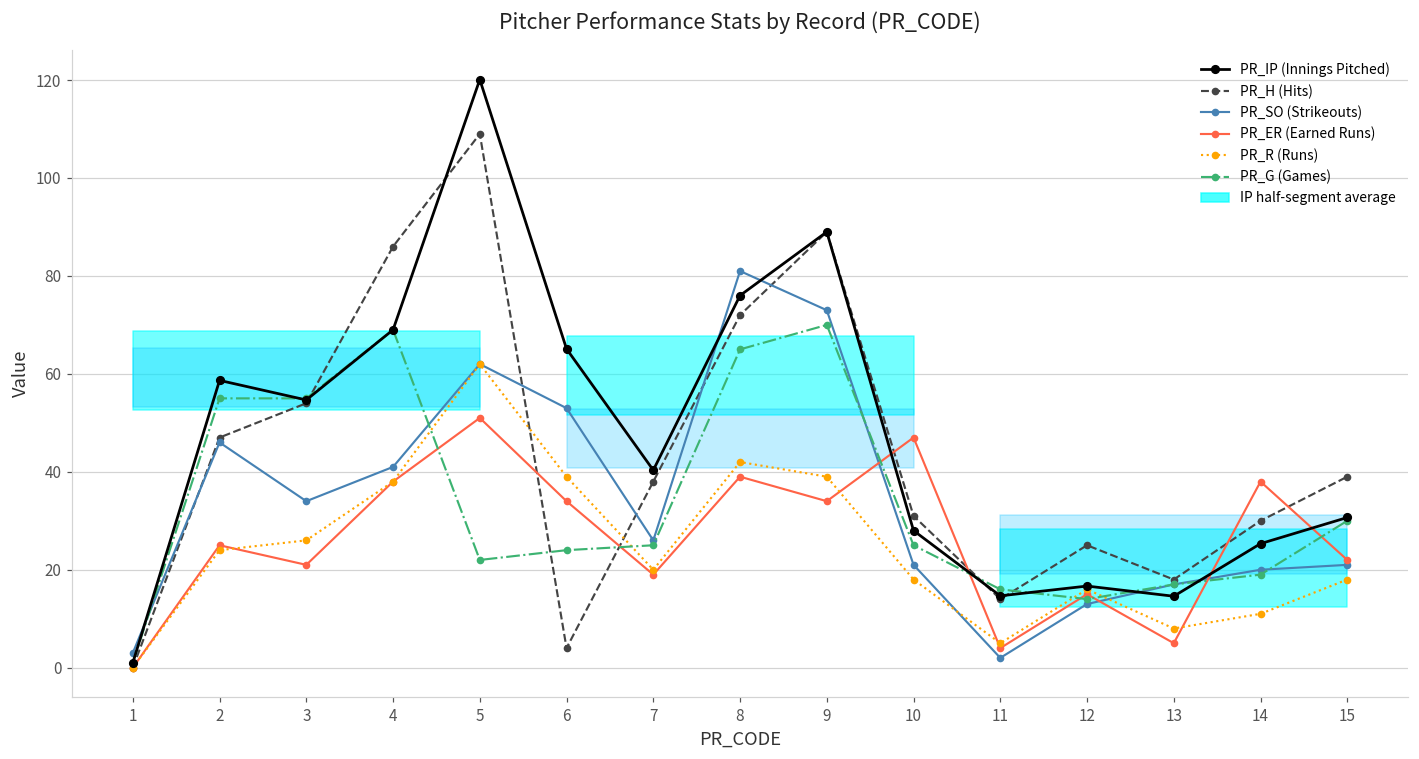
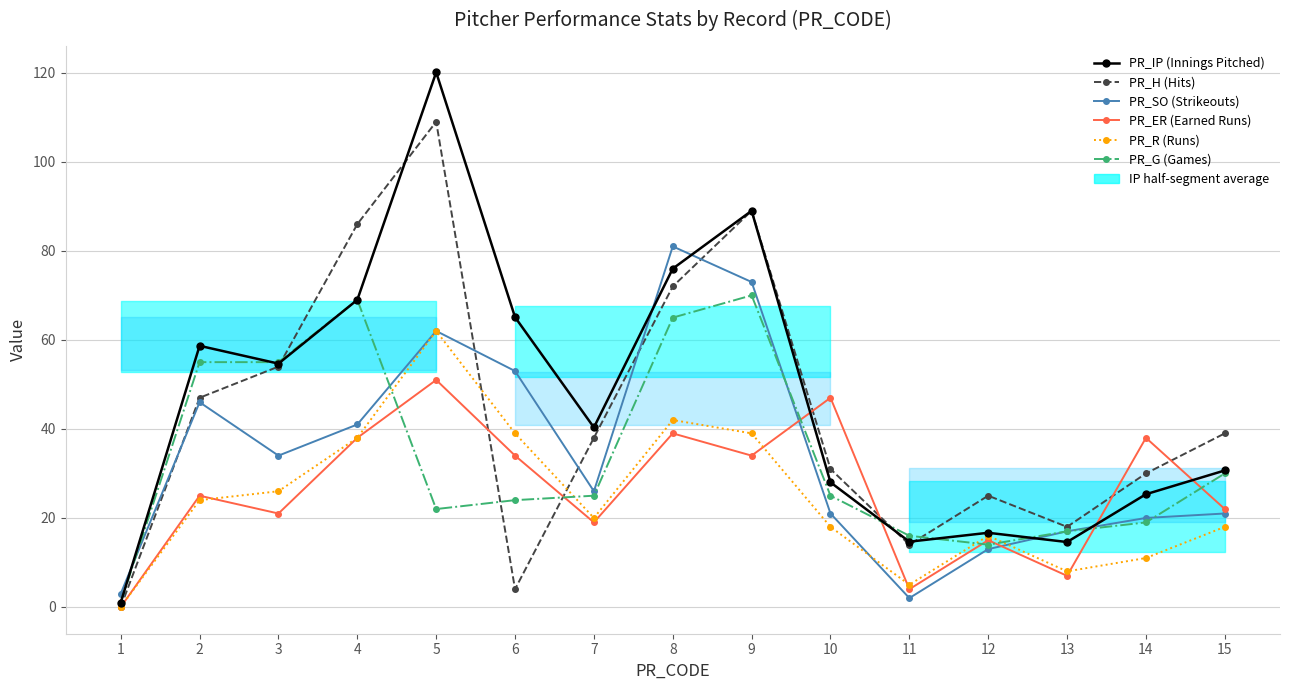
  {
    "PR_IP (Innings Pitched)": {
      "2": 59,
      "5": 120,
      "6": 65,
      "7": 40,
      "8": 76,
      "10": 28,
      "11": 15,
      "12": 17,
      "13": 15,
      "14": 25
    },
    "PR_H (Hits)": {
      "2": 47,
      "3": 54,
      "4": 86,
      "5": 109,
      "6": 4,
      "7": 38,
      "8": 72,
      "10": 31,
      "11": 14,
      "12": 25,
      "13": 18,
      "14": 30,
      "15": 39
    },
    "PR_SO (Strikeouts)": {
      "1": 3,
      "2": 46,
      "3": 34,
      "4": 41,
      "7": 26,
      "8": 81,
      "9": 73,
      "10": 21,
      "11": 2,
      "12": 13,
      "14": 20,
      "15": 21
    },
    "PR_ER (Earned Runs)": {
      "2": 25,
      "3": 21,
      "5": 51,
      "6": 34,
      "7": 19,
      "8": 39,
      "9": 34,
      "10": 47,
      "11": 4,
      "12": 15,
-     "13": 5,
+     "13": 7,
      "14": 38,
      "15": 22
    },
    "PR_R (Runs)": {
      "2": 24,
      "3": 26,
      "6": 39,
      "7": 20,
      "8": 42,
      "9": 39,
      "10": 18,
      "11": 5,
      "12": 16,
      "13": 8,
      "14": 11,
      "15": 18
    },
    "PR_G (Games)": {
      "2": 55,
      "5": 22,
      "6": 24,
      "7": 25,
      "8": 65,
      "9": 70,
      "10": 25,
      "11": 16,
      "12": 14,
      "14": 19,
      "15": 30
    }
  }
